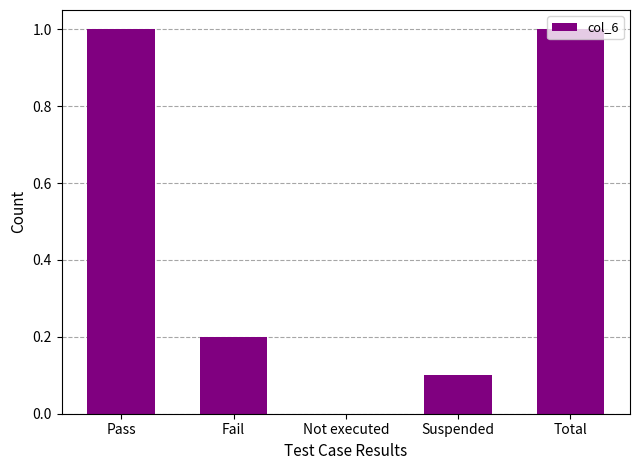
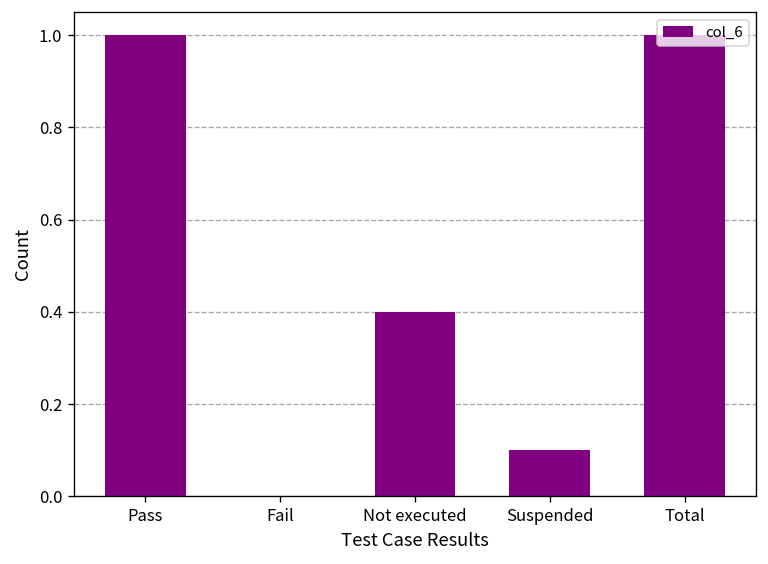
  {
    "Pass": 1.0,
-   "Fail": 0.2,
-   "Not executed": 0.0,
+   "Fail": 0.0,
+   "Not executed": 0.4,
    "Suspended": 0.1
  }
